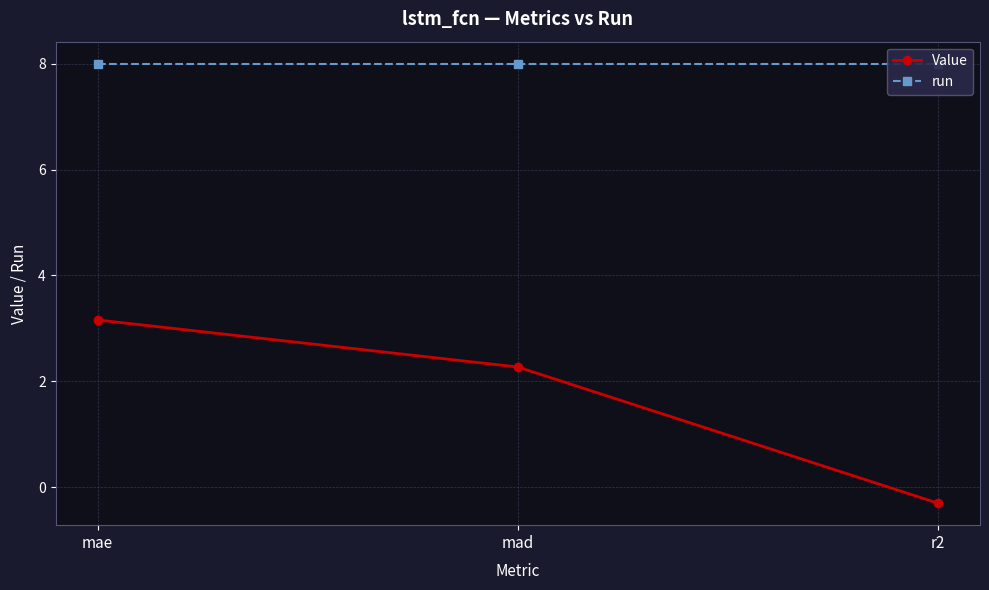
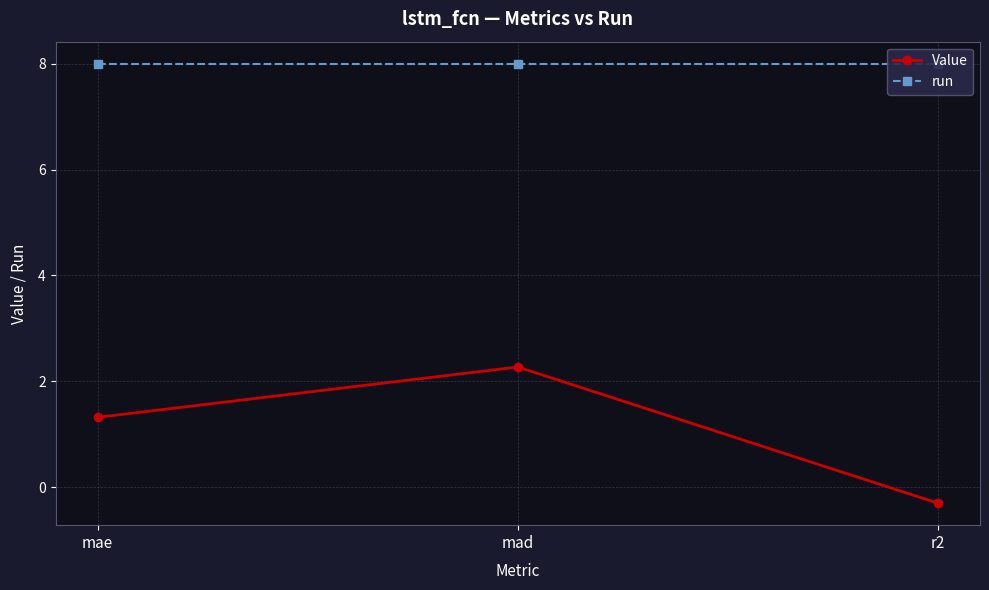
  {
    "Value": {
-     "mae": 3.2,
+     "mae": 1.3,
      "mad": 2.3,
      "r2": -0.3
    },
    "run": {
      "mae": 8.0,
      "mad": 8.0
    }
  }
